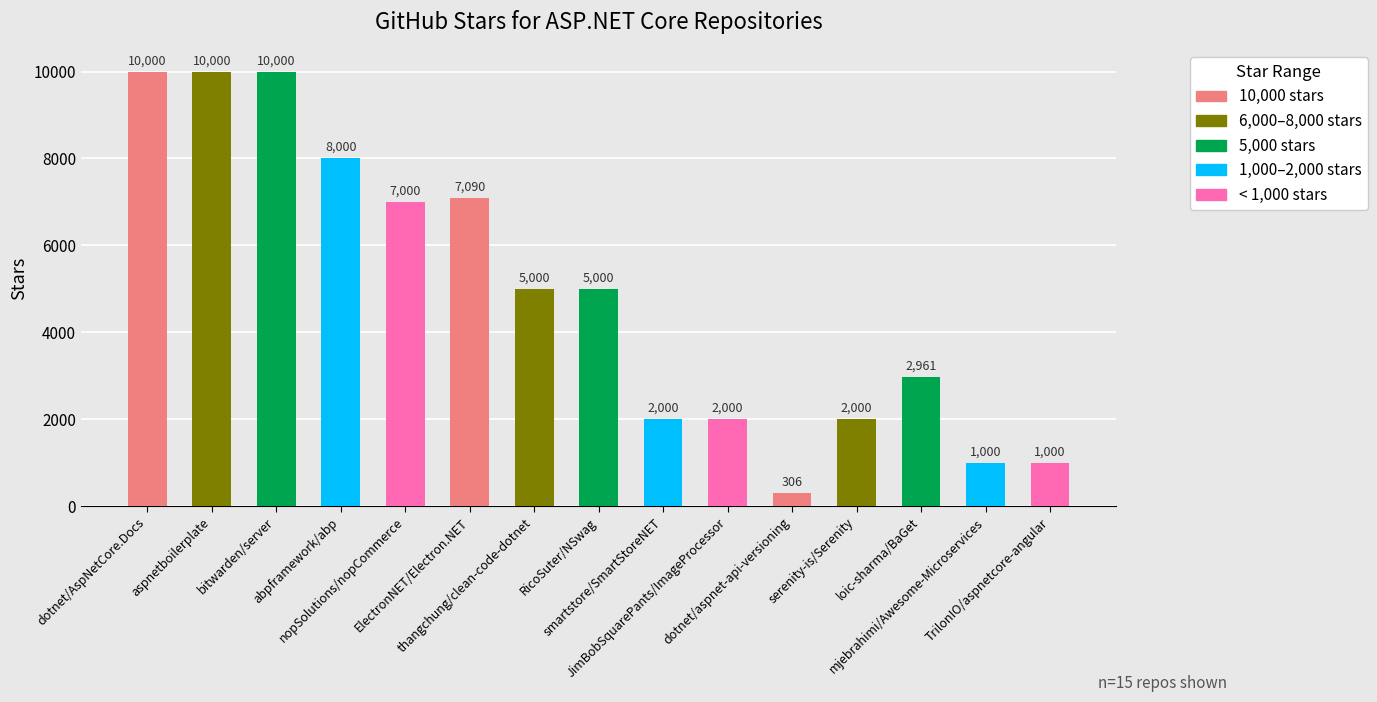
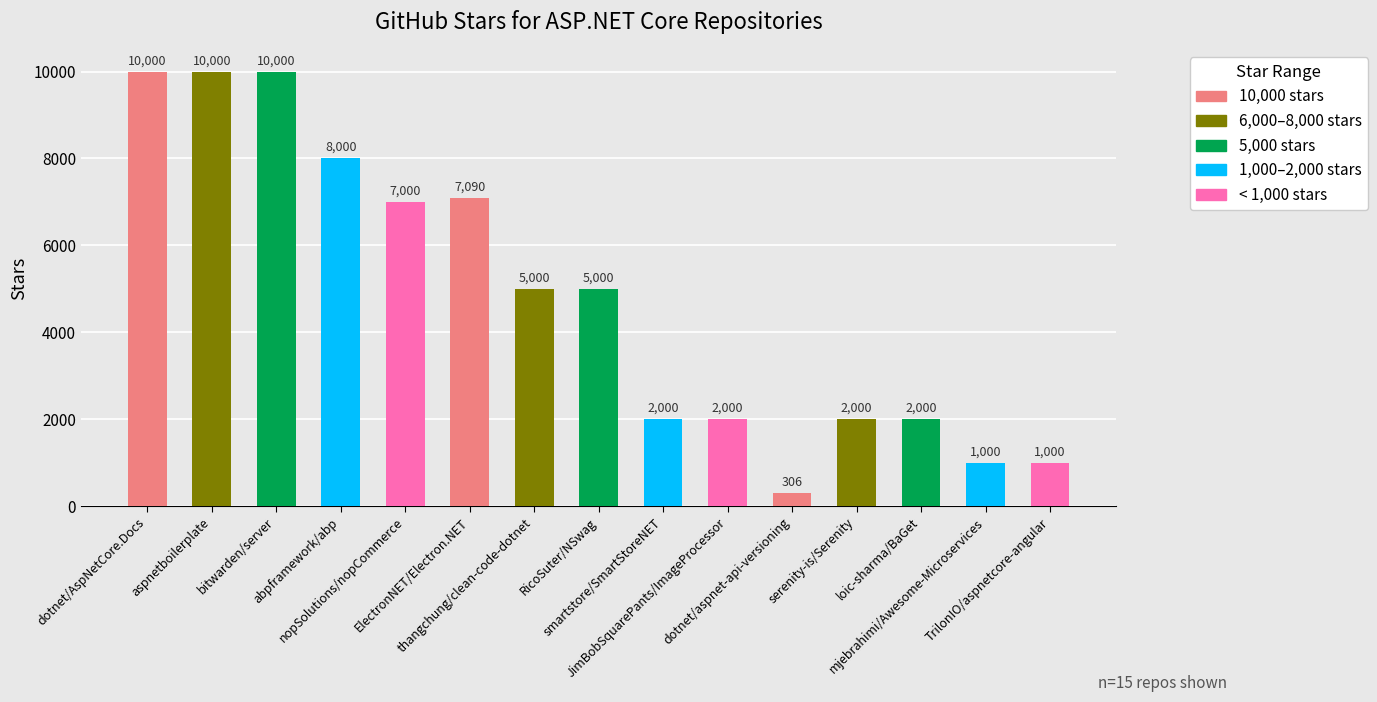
  {
    "dotnet/AspNetCore.Docs": "10,000",
    "aspnetboilerplate": "10,000",
    "bitwarden/server": "10,000",
    "abpframework/abp": "8,000",
    "nopSolutions/nopCommerce": "7,000",
    "ElectronNET/Electron.NET": "7,090",
    "thangchung/clean-code-dotnet": "5,000",
    "RicoSuter/NSwag": "5,000",
    "smartstore/SmartStoreNET": "2,000",
    "JimBobSquarePants/ImageProcessor": "2,000",
    "dotnet/aspnet-api-versioning": "306",
    "serenity-is/Serenity": "2,000",
-   "loic-sharma/BaGet": "2,961",
+   "loic-sharma/BaGet": "2,000",
    "mjebrahimi/Awesome-Microservices": "1,000",
    "TrilonIO/aspnetcore-angular": "1,000"
  }
